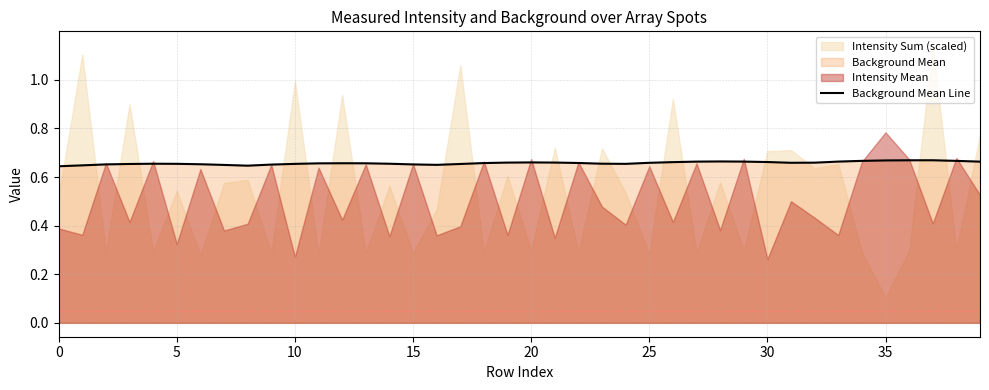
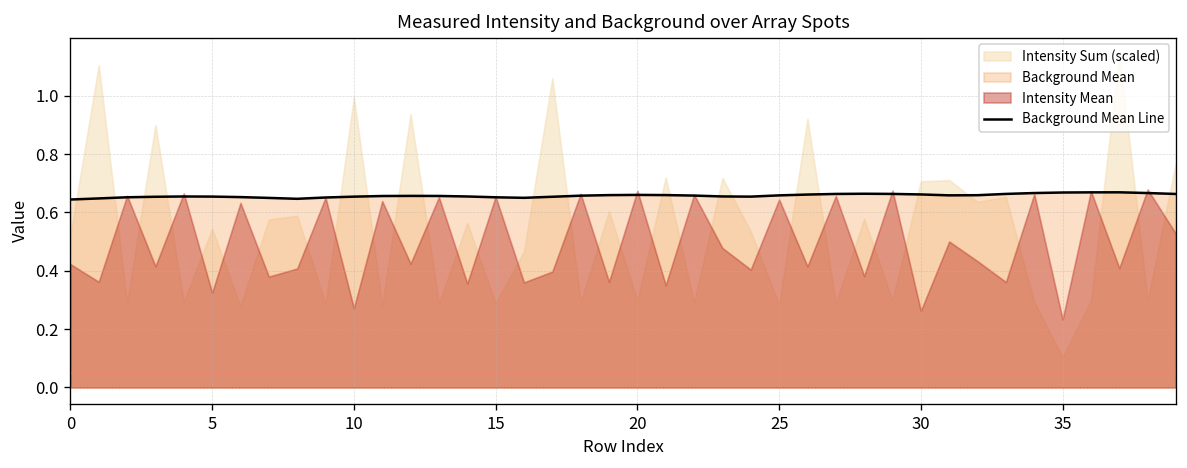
  {
    "Intensity Mean": {
-     "0": 0.39,
+     "0": 0.42,
      "5": 0.32,
      "10": 0.27,
      "20": 0.67,
      "25": 0.64,
      "30": 0.26,
-     "35": 0.78
+     "35": 0.23
    }
  }
